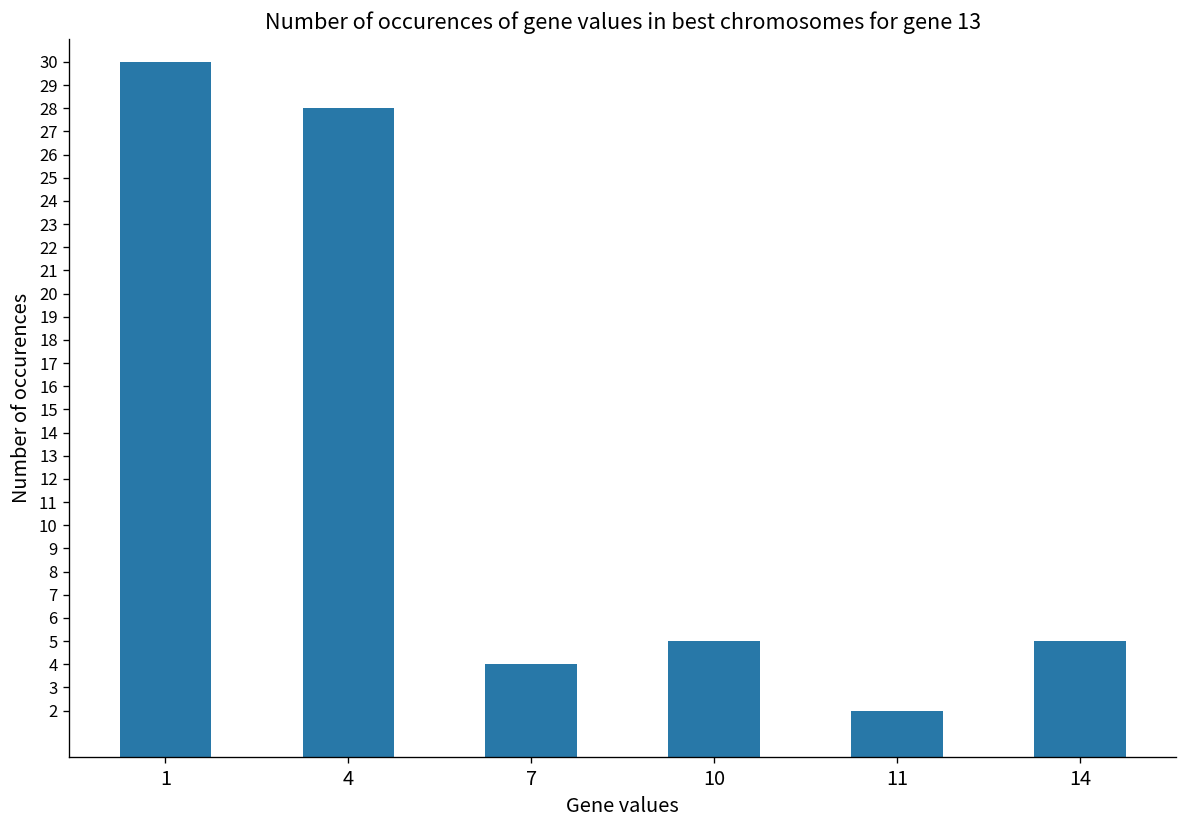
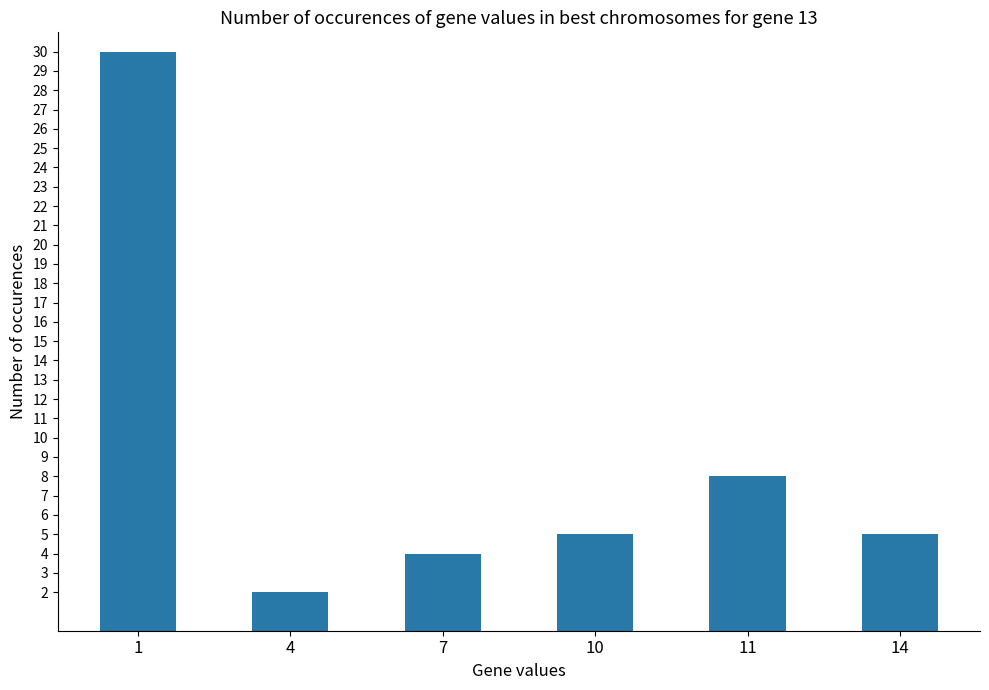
  {
    "1": 30,
-   "4": 28,
+   "4": 2,
    "7": 4,
    "10": 5,
-   "11": 2,
+   "11": 8,
    "14": 5
  }
